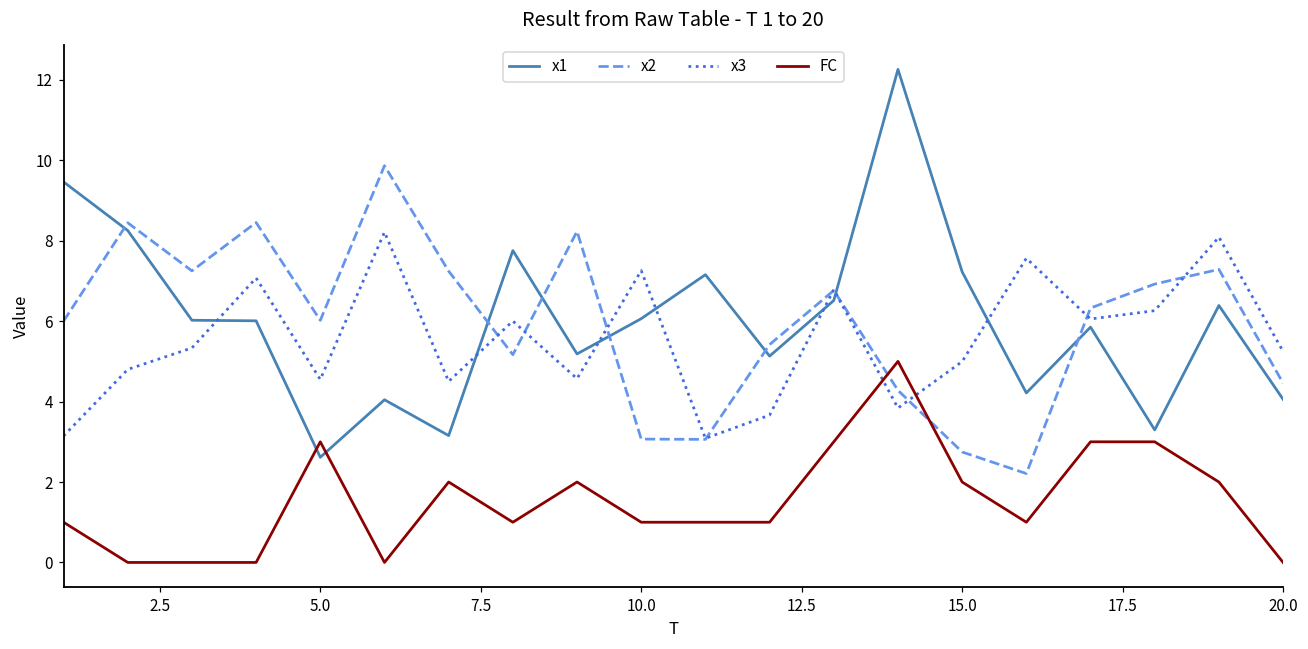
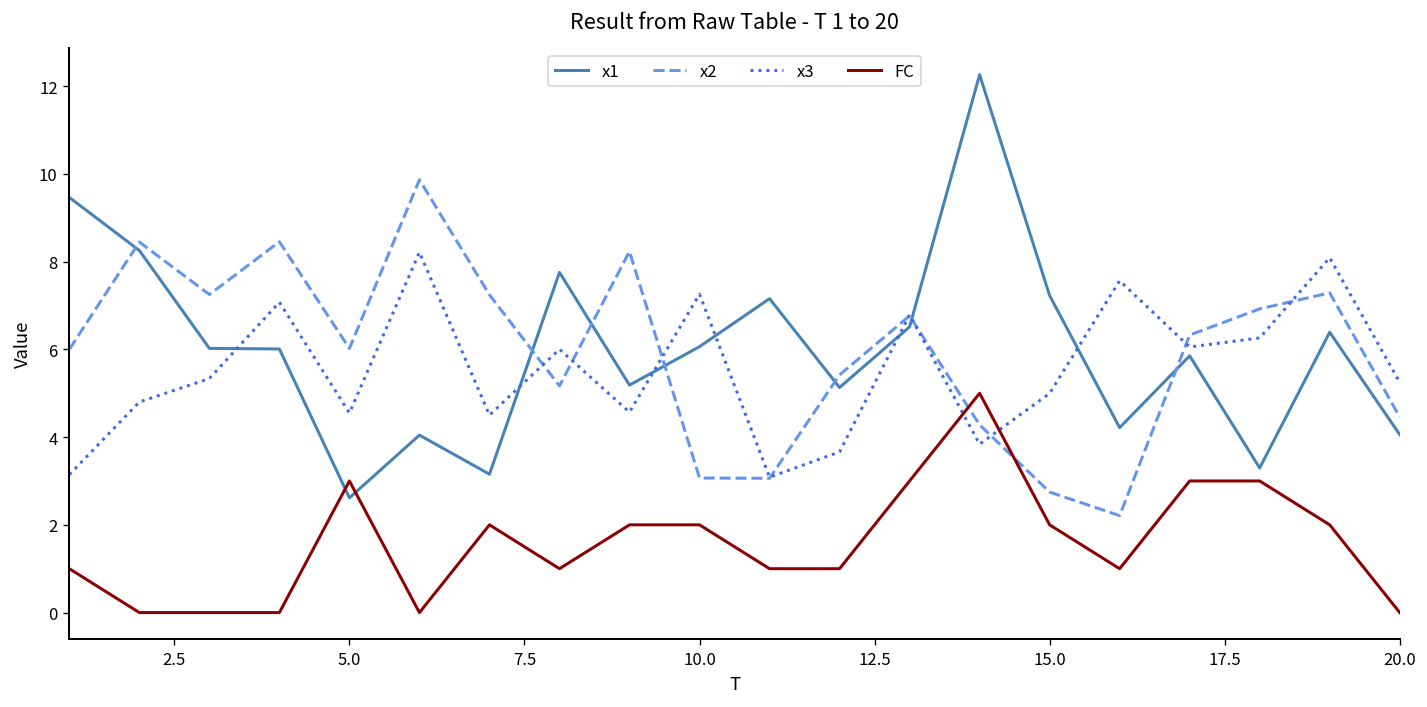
  {
    "FC": {
      "5.0": 3,
-     "10.0": 1,
+     "10.0": 2,
      "15.0": 2,
      "20.0": 0
    }
  }
